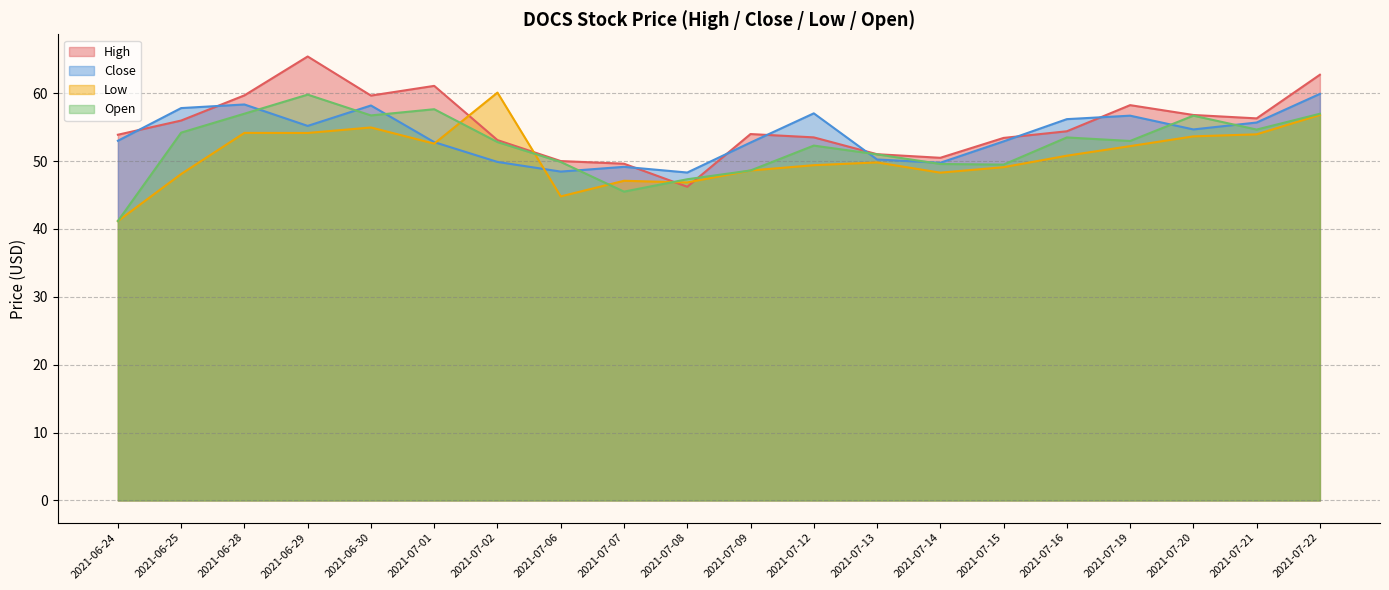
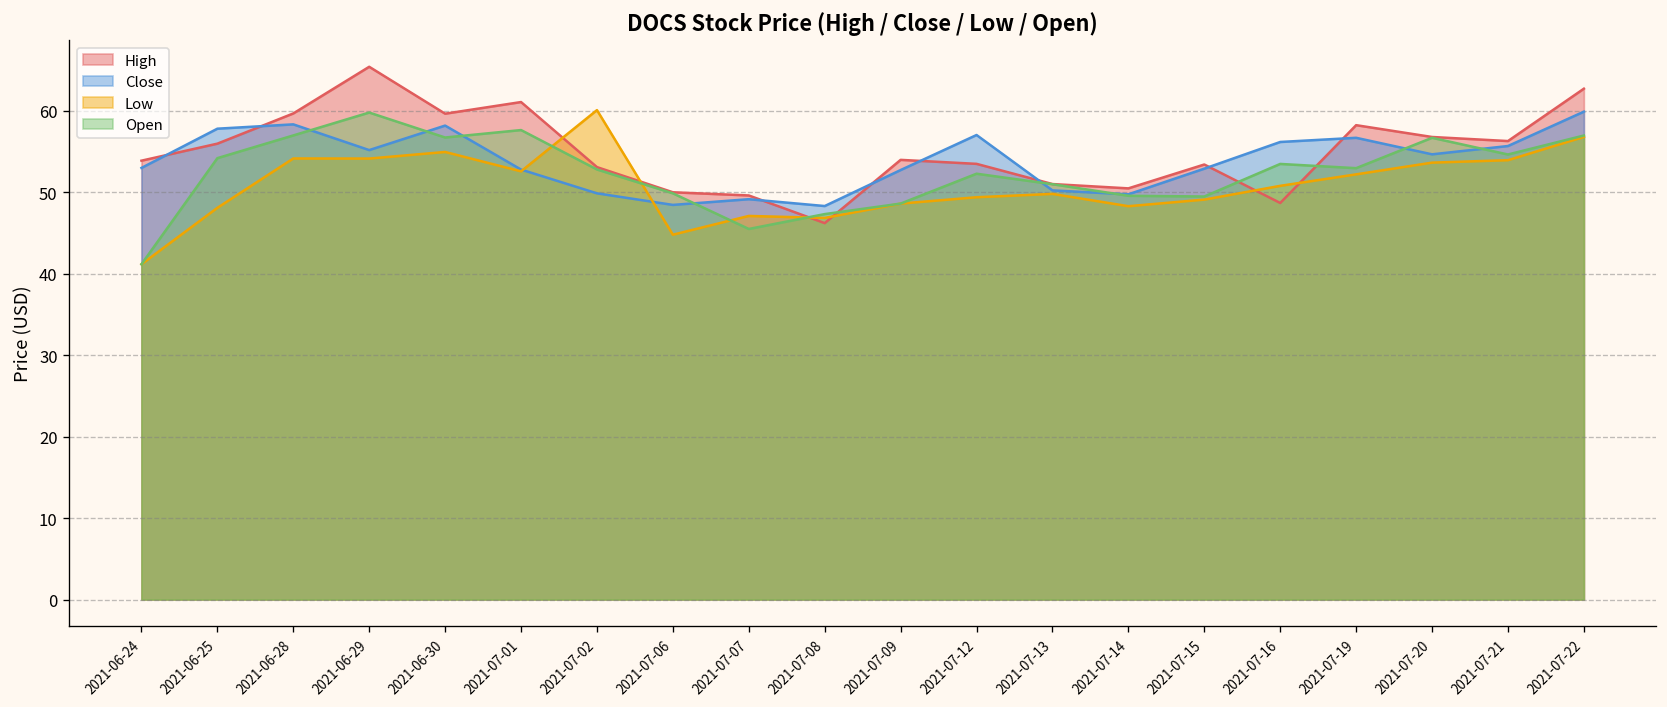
  {
    "High": {
      "2021-06-24": 54,
      "2021-06-25": 56,
      "2021-06-28": 60,
      "2021-06-29": 65,
      "2021-06-30": 60,
      "2021-07-01": 61,
      "2021-07-07": 50,
      "2021-07-08": 46,
      "2021-07-09": 54,
      "2021-07-12": 54,
      "2021-07-14": 50,
      "2021-07-15": 53,
-     "2021-07-16": 54,
+     "2021-07-16": 49,
      "2021-07-19": 58,
      "2021-07-21": 56,
      "2021-07-22": 63
    },
    "Close": {
      "2021-06-24": 53,
      "2021-06-25": 58,
      "2021-06-28": 58,
      "2021-06-29": 55,
      "2021-06-30": 58,
      "2021-07-02": 50,
      "2021-07-06": 48,
      "2021-07-07": 49,
      "2021-07-08": 48,
      "2021-07-09": 53,
      "2021-07-12": 57,
      "2021-07-13": 50,
      "2021-07-15": 53,
      "2021-07-16": 56,
      "2021-07-19": 57,
      "2021-07-20": 55,
      "2021-07-21": 56,
      "2021-07-22": 60
    },
    "Low": {
      "2021-06-25": 48,
      "2021-06-28": 54,
      "2021-06-29": 54,
      "2021-06-30": 55,
      "2021-07-02": 60,
      "2021-07-06": 45,
      "2021-07-07": 47,
      "2021-07-08": 47,
      "2021-07-12": 49,
      "2021-07-13": 50,
      "2021-07-14": 48,
      "2021-07-15": 49,
      "2021-07-16": 51,
      "2021-07-19": 52,
      "2021-07-20": 54,
      "2021-07-21": 54
    },
    "Open": {
      "2021-06-25": 54,
      "2021-06-28": 57,
      "2021-06-29": 60,
      "2021-06-30": 57,
      "2021-07-01": 58,
      "2021-07-07": 46,
      "2021-07-08": 47,
      "2021-07-12": 52,
      "2021-07-15": 49,
      "2021-07-16": 53,
      "2021-07-19": 53,
      "2021-07-21": 55
    }
  }
